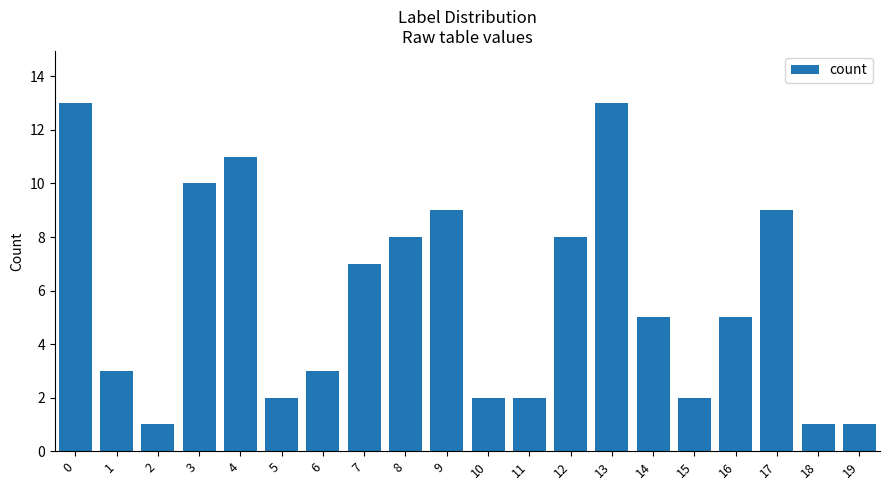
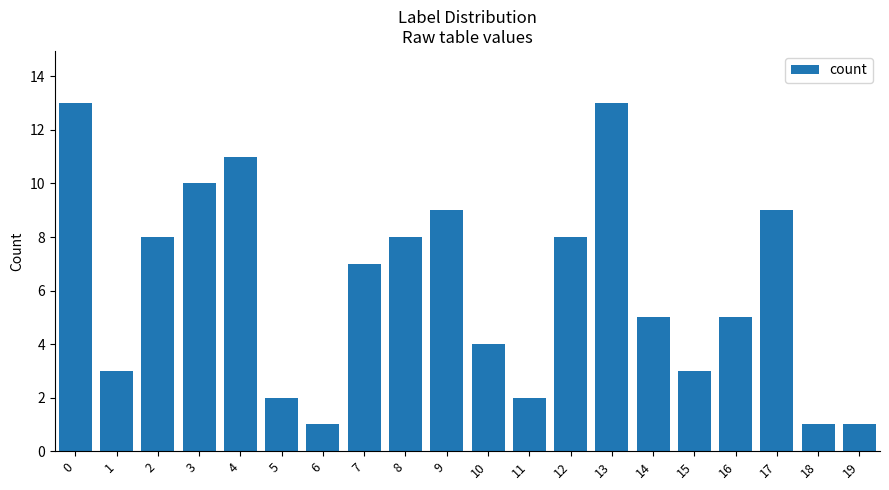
  {
    "0": 13,
    "1": 3,
-   "2": 1,
+   "2": 8,
    "3": 10,
    "4": 11,
    "5": 2,
-   "6": 3,
+   "6": 1,
    "7": 7,
    "8": 8,
    "9": 9,
-   "10": 2,
+   "10": 4,
    "11": 2,
    "12": 8,
    "13": 13,
    "14": 5,
-   "15": 2,
+   "15": 3,
    "16": 5,
    "17": 9,
    "18": 1,
    "19": 1
  }
